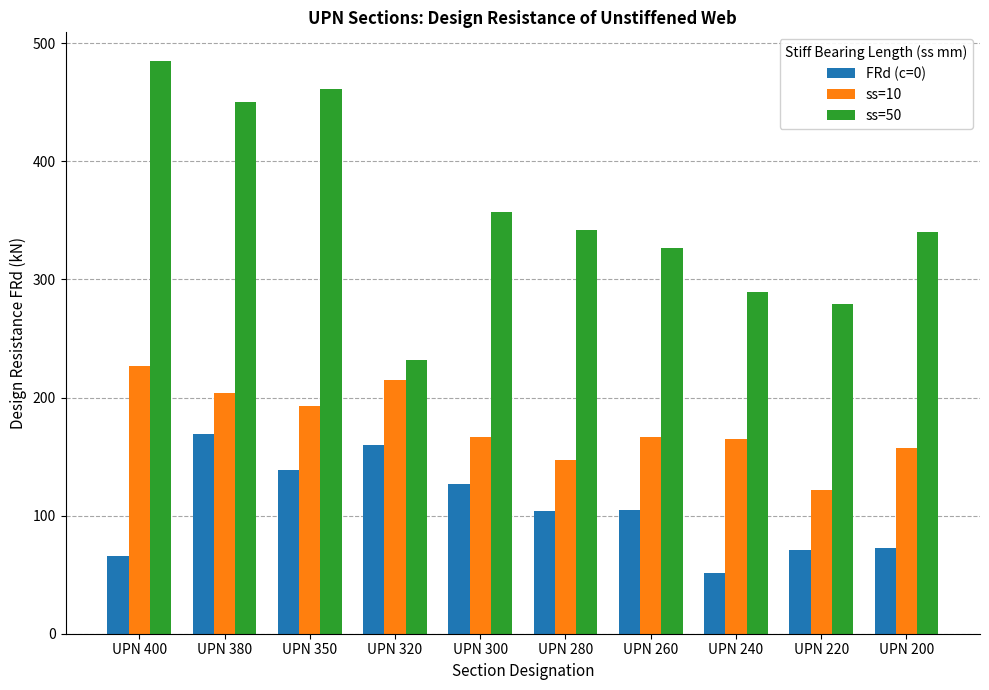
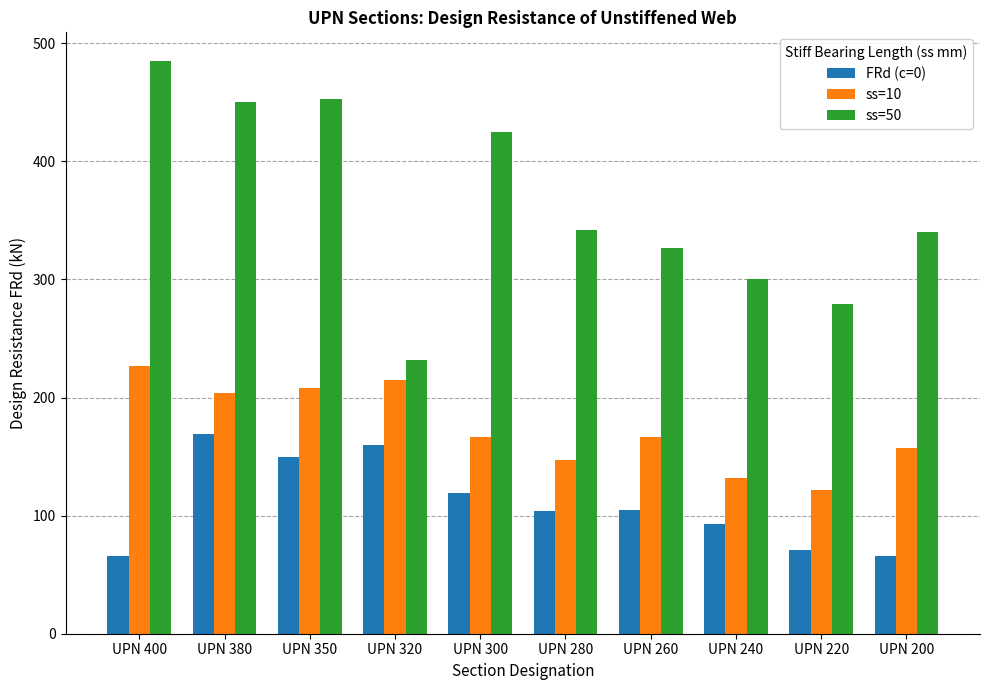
  {
    "FRd (c=0)": {
      "UPN 400": 66,
      "UPN 380": 169,
-     "UPN 350": 139,
+     "UPN 350": 150,
      "UPN 320": 160,
-     "UPN 300": 127,
+     "UPN 300": 119,
      "UPN 280": 104,
      "UPN 260": 105,
-     "UPN 240": 51,
+     "UPN 240": 93,
      "UPN 220": 71,
-     "UPN 200": 73
+     "UPN 200": 66
    },
    "ss=10": {
      "UPN 400": 227,
      "UPN 380": 204,
-     "UPN 350": 193,
+     "UPN 350": 208,
      "UPN 320": 215,
      "UPN 300": 167,
      "UPN 280": 147,
      "UPN 260": 167,
-     "UPN 240": 165,
+     "UPN 240": 132,
      "UPN 220": 122,
      "UPN 200": 157
    },
    "ss=50": {
      "UPN 400": 485,
      "UPN 380": 450,
-     "UPN 350": 461,
+     "UPN 350": 453,
      "UPN 320": 232,
-     "UPN 300": 357,
+     "UPN 300": 425,
      "UPN 280": 342,
      "UPN 260": 327,
-     "UPN 240": 289,
+     "UPN 240": 300,
      "UPN 220": 279,
      "UPN 200": 340
    }
  }
